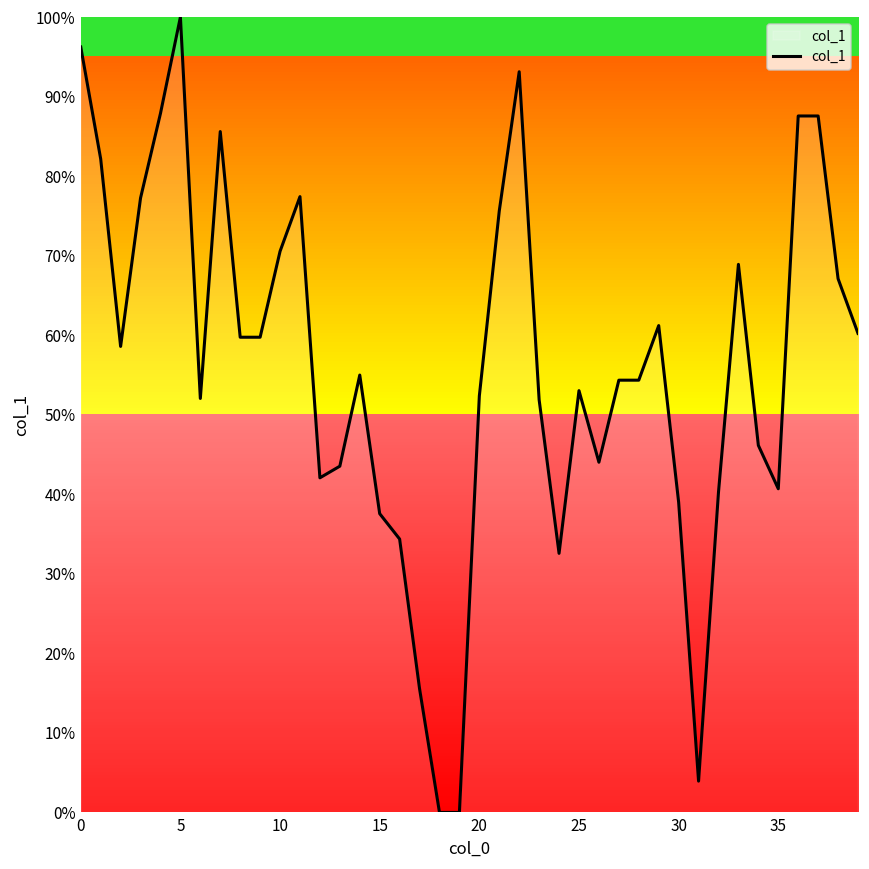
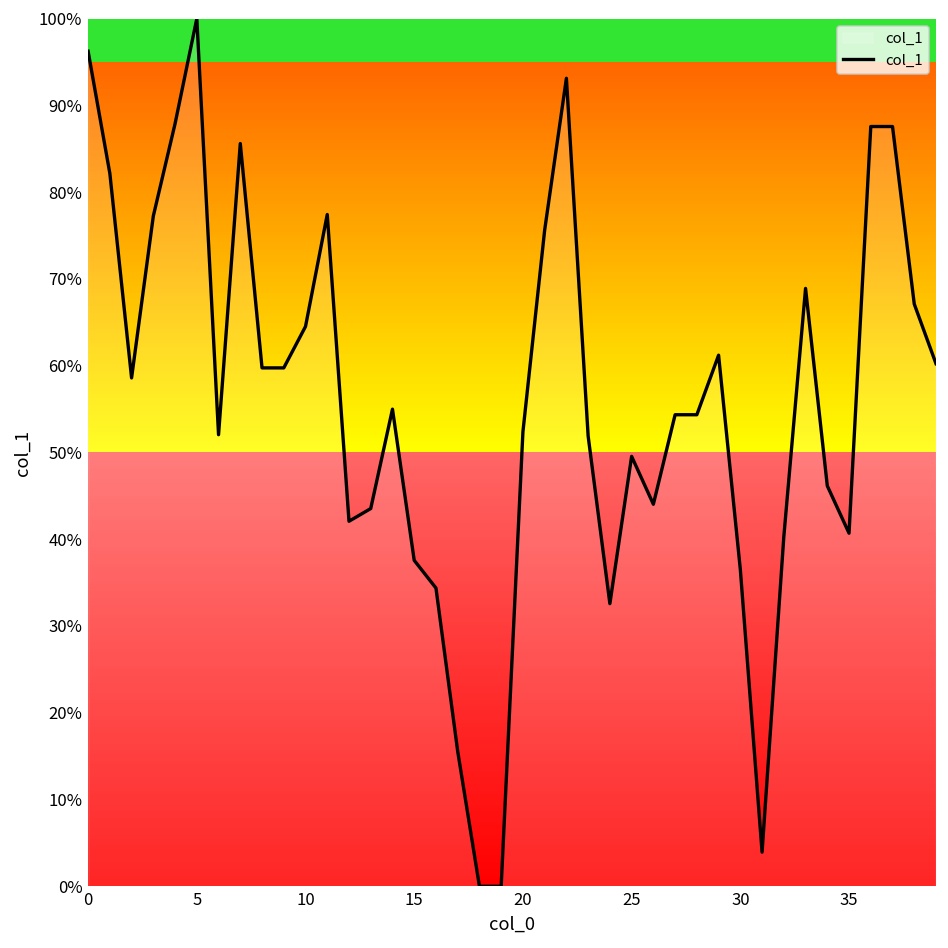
  {
    "0": "96%",
    "5": "100%",
-   "10": "71%",
+   "10": "65%",
    "15": "38%",
    "20": "52%",
-   "25": "53%",
-   "30": "39%",
+   "25": "50%",
+   "30": "37%",
    "35": "41%"
  }
